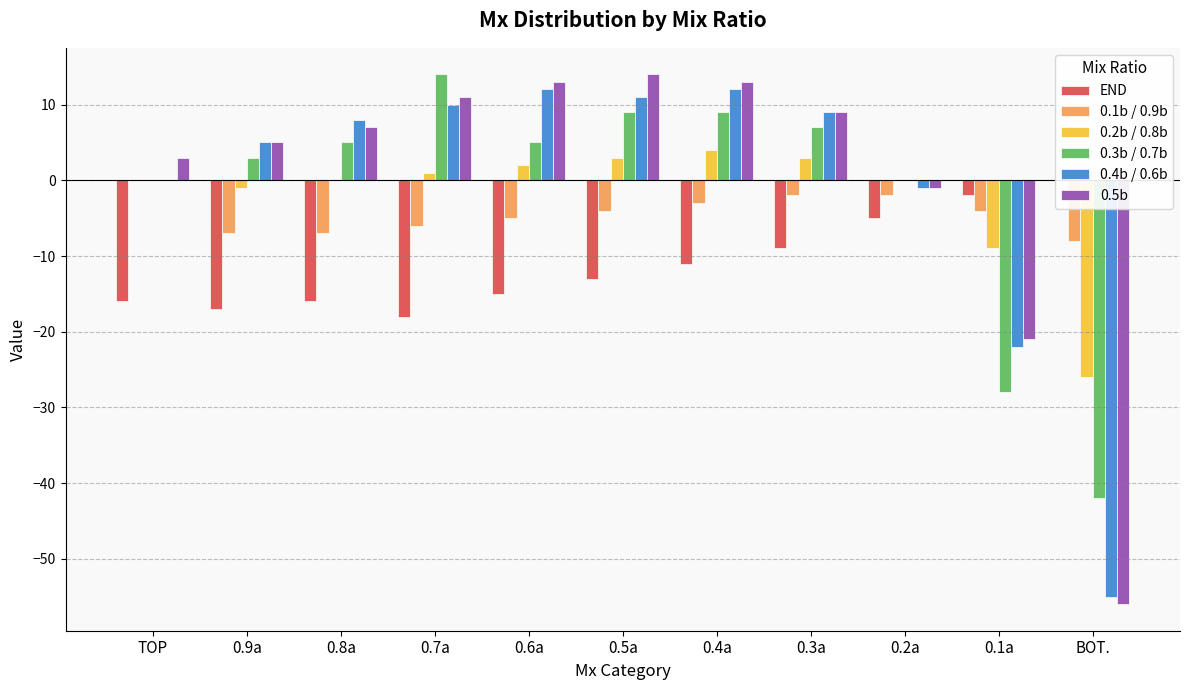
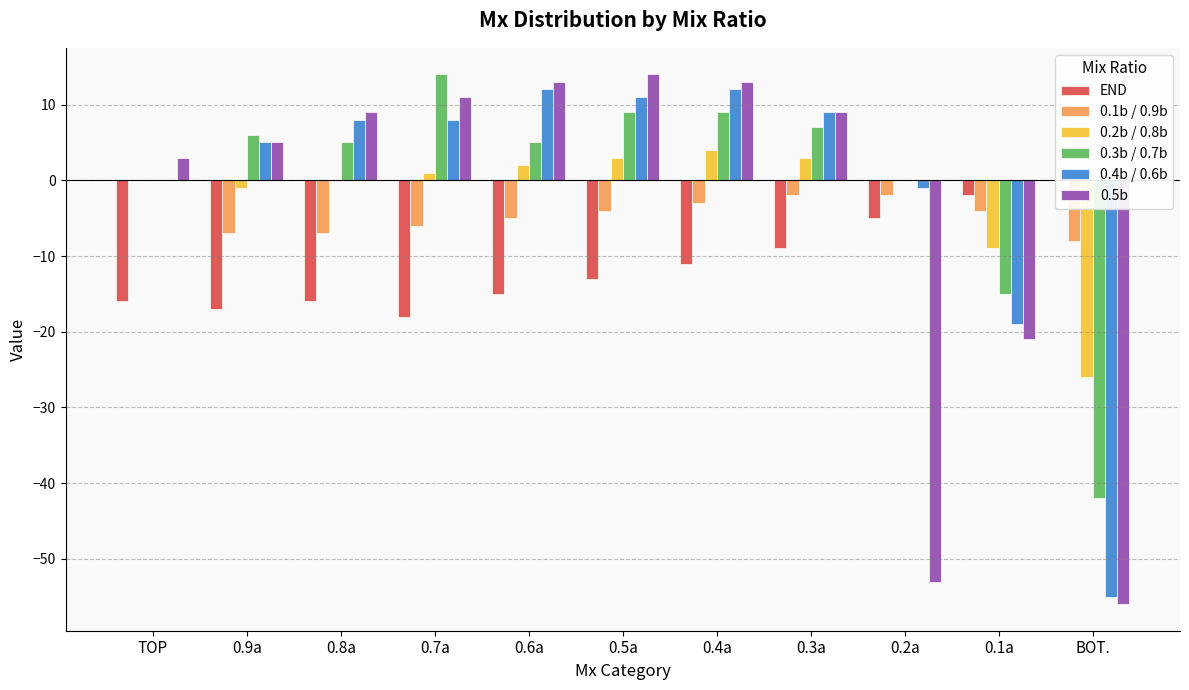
  {
    "END": {
      "TOP": -16,
      "0.9a": -17,
      "0.8a": -16,
      "0.7a": -18,
      "0.6a": -15,
      "0.5a": -13,
      "0.4a": -11,
      "0.3a": -9,
      "0.2a": -5,
      "0.1a": -2
    },
    "0.3b / 0.7b": {
      "TOP": 0,
-     "0.9a": 3,
+     "0.9a": 6,
      "0.8a": 5,
      "0.7a": 14,
      "0.6a": 5,
      "0.5a": 9,
      "0.4a": 9,
      "0.3a": 7,
      "0.2a": 0,
-     "0.1a": -28,
+     "0.1a": -15,
      "BOT.": -42
    },
    "0.4b / 0.6b": {
      "TOP": 0,
      "0.9a": 5,
      "0.8a": 8,
-     "0.7a": 10,
+     "0.7a": 8,
      "0.6a": 12,
      "0.5a": 11,
      "0.4a": 12,
      "0.3a": 9,
      "0.2a": -1,
-     "0.1a": -22,
+     "0.1a": -19,
      "BOT.": -55
    },
    "0.5b": {
      "TOP": 3,
      "0.9a": 5,
-     "0.8a": 7,
+     "0.8a": 9,
      "0.7a": 11,
      "0.6a": 13,
      "0.5a": 14,
      "0.4a": 13,
      "0.3a": 9,
-     "0.2a": -1,
+     "0.2a": -53,
      "0.1a": -21,
      "BOT.": -56
    }
  }
